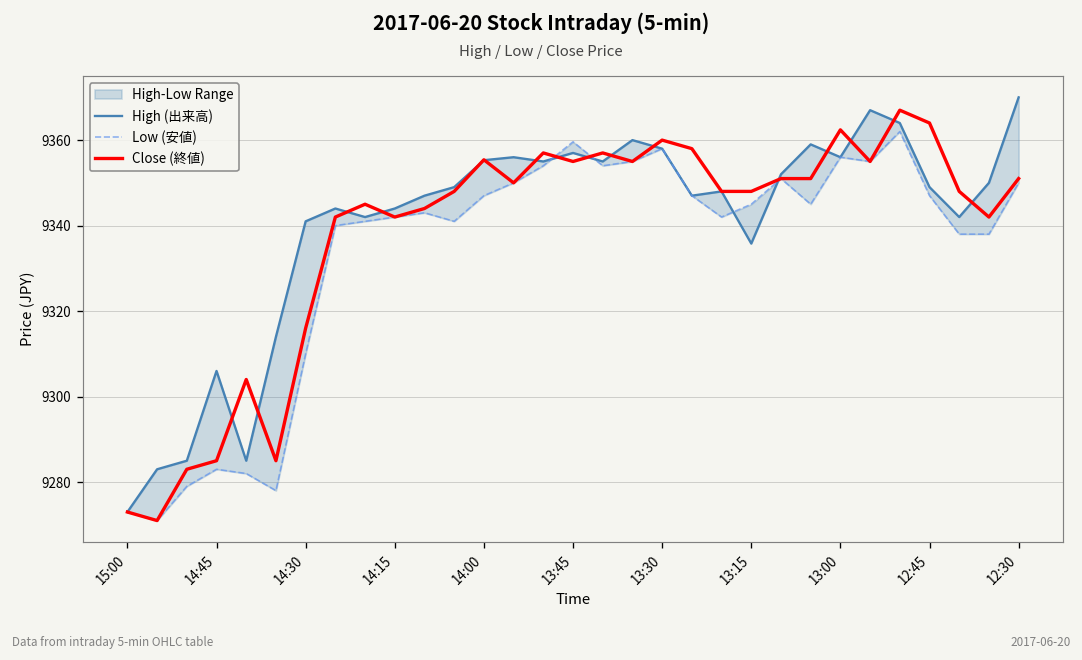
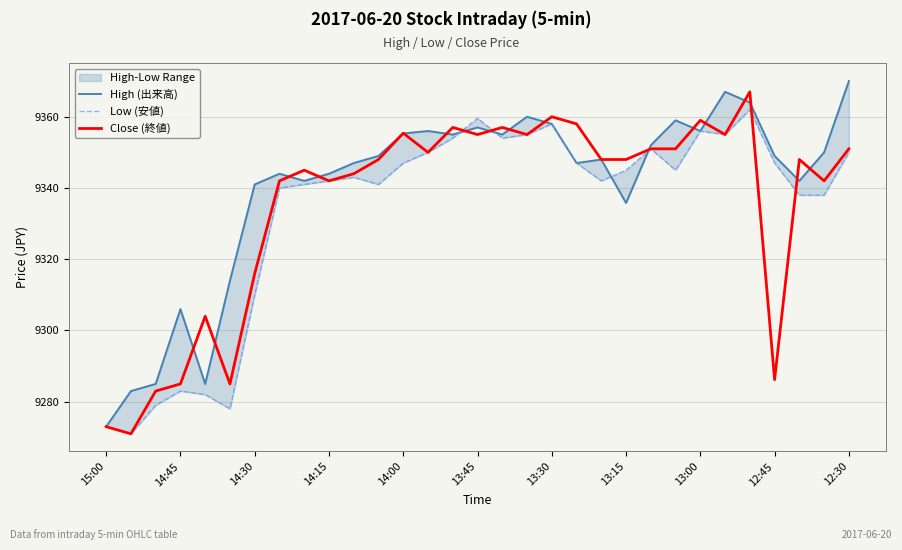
  {
    "Low (安値)": {
      "14:45": 9283,
      "14:30": 9310,
      "14:00": 9347,
      "12:45": 9347,
      "12:30": 9350
    },
    "Close (終値)": {
      "14:45": 9285,
      "14:30": 9316,
      "13:45": 9355,
      "13:30": 9360,
      "13:15": 9348,
-     "13:00": 9362,
-     "12:45": 9364,
+     "13:00": 9359,
+     "12:45": 9286,
      "12:30": 9351
    }
  }
